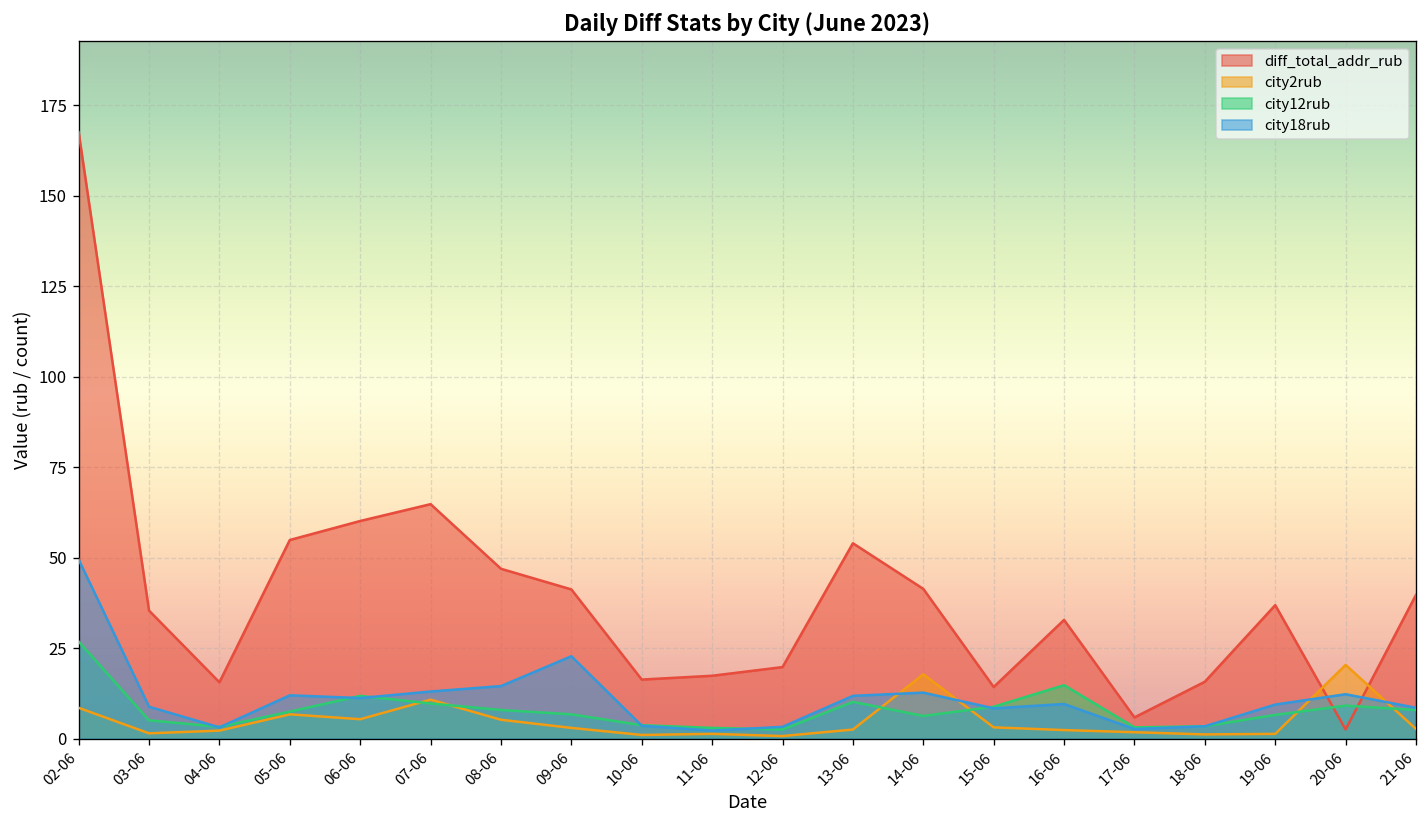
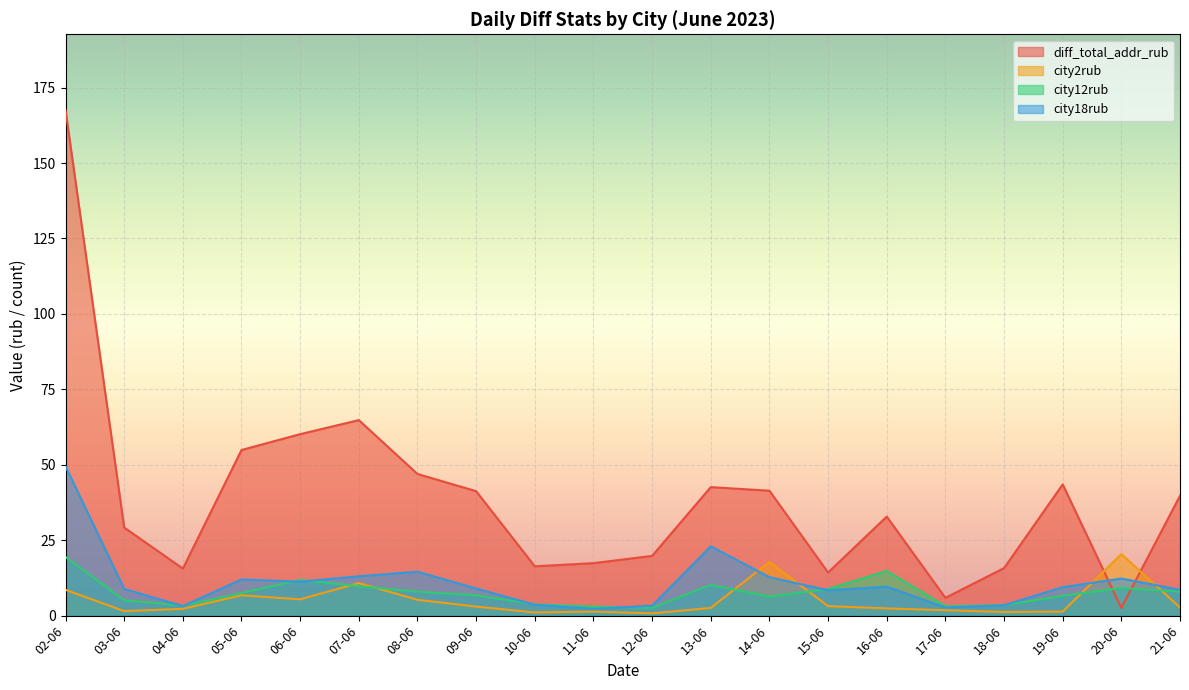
  {
    "diff_total_addr_rub": {
      "02-06": 168,
-     "03-06": 35,
+     "03-06": 29,
      "04-06": 16,
      "05-06": 55,
      "06-06": 60,
      "07-06": 65,
      "08-06": 47,
      "09-06": 41,
      "10-06": 16,
      "11-06": 17,
      "12-06": 20,
-     "13-06": 54,
+     "13-06": 43,
      "14-06": 41,
      "15-06": 14,
      "16-06": 33,
      "17-06": 6,
      "18-06": 16,
-     "19-06": 37,
+     "19-06": 44,
      "20-06": 3,
      "21-06": 40
    },
    "city2rub": {
      "02-06": 9,
      "03-06": 2,
      "04-06": 2,
      "06-06": 5,
      "07-06": 11,
      "08-06": 5,
      "09-06": 3,
      "10-06": 1,
      "11-06": 1,
      "12-06": 1,
      "13-06": 3,
      "14-06": 18,
      "15-06": 3,
      "16-06": 2,
      "17-06": 2,
      "18-06": 1,
      "19-06": 1,
      "20-06": 20,
      "21-06": 3
    },
    "city12rub": {
-     "02-06": 27,
+     "02-06": 19,
      "03-06": 5,
      "07-06": 10,
      "08-06": 8,
      "09-06": 7,
      "13-06": 10,
      "14-06": 6,
      "16-06": 15,
      "19-06": 7,
      "20-06": 9
    },
    "city18rub": {
      "02-06": 50,
      "03-06": 9,
      "05-06": 12,
      "07-06": 13,
      "08-06": 15,
-     "09-06": 23,
-     "13-06": 12,
+     "09-06": 9,
+     "13-06": 23,
      "14-06": 13,
      "16-06": 10,
      "19-06": 9,
      "20-06": 12
    }
  }
